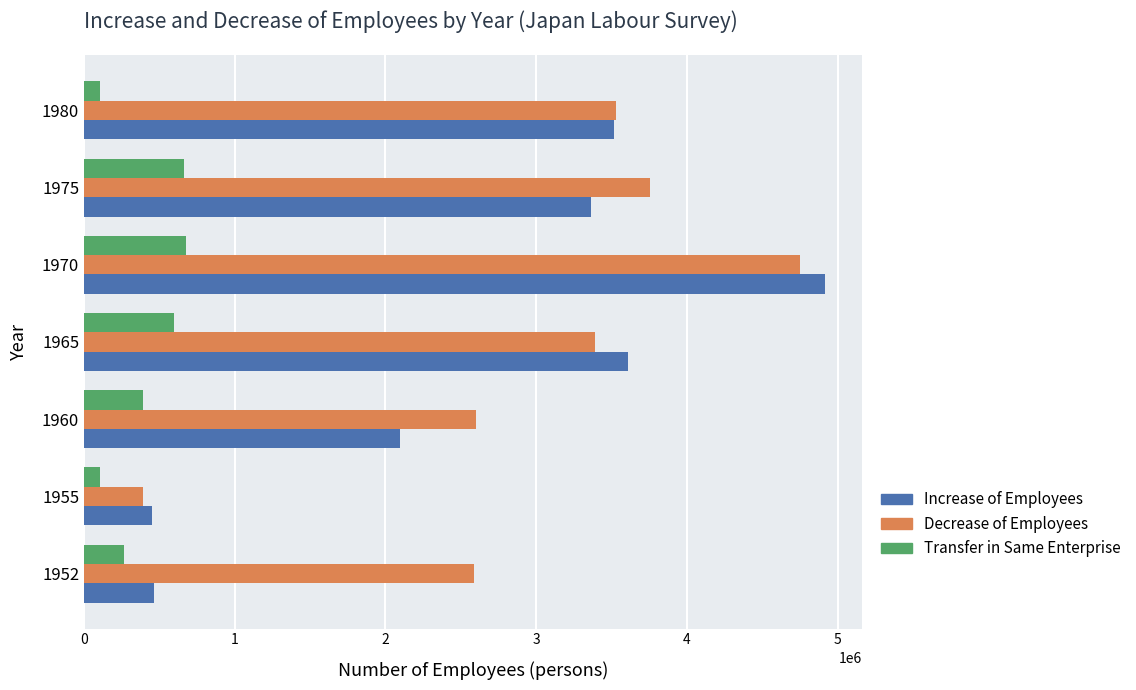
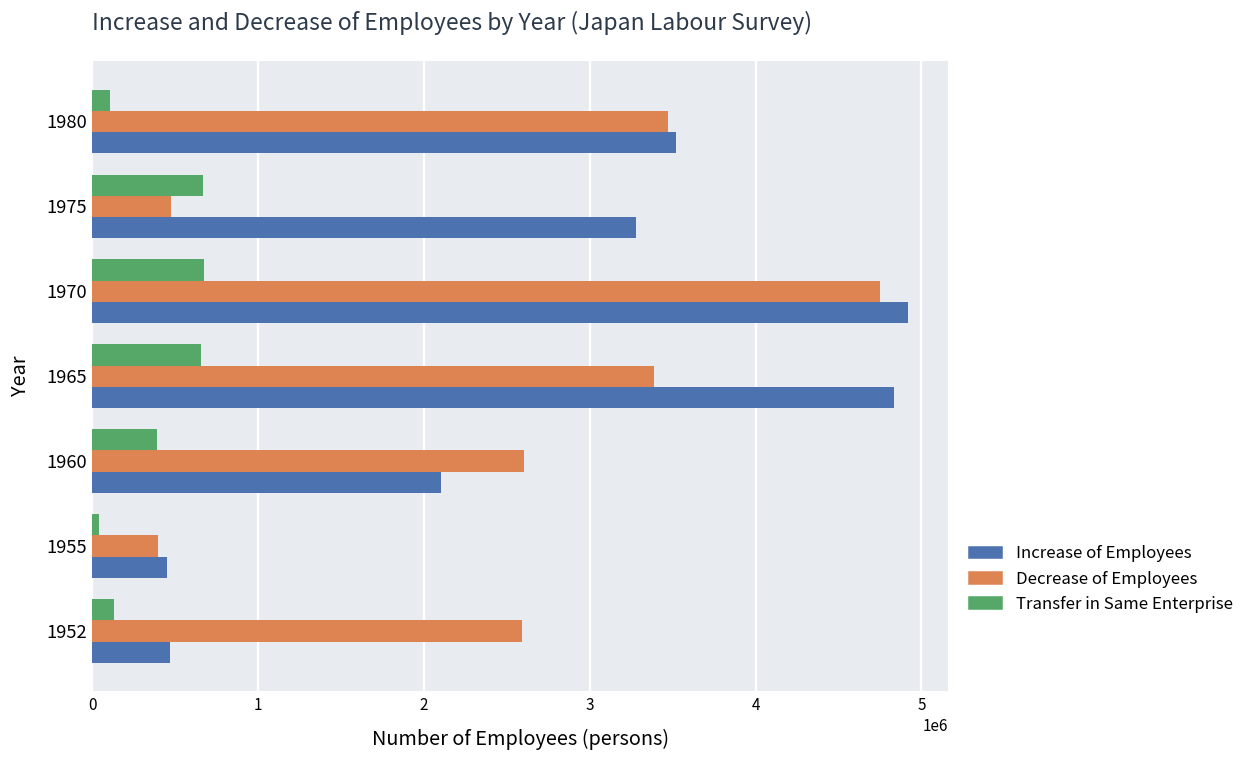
  {
    "Increase of Employees": {
      "1980": 3520000,
-     "1975": 3360000,
+     "1975": 3280000,
      "1970": 4920000,
-     "1965": 3610000,
+     "1965": 4830000,
      "1960": 2100000,
      "1955": 450000,
      "1952": 470000
    },
    "Decrease of Employees": {
-     "1980": 3530000,
-     "1975": 3760000,
+     "1980": 3470000,
+     "1975": 470000,
      "1970": 4750000,
      "1965": 3390000,
      "1960": 2600000,
      "1955": 390000,
      "1952": 2590000
    },
    "Transfer in Same Enterprise": {
      "1980": 110000,
      "1975": 670000,
      "1970": 670000,
-     "1965": 600000,
+     "1965": 650000,
      "1960": 390000,
-     "1955": 100000,
-     "1952": 270000
+     "1955": 40000,
+     "1952": 130000
    }
  }
